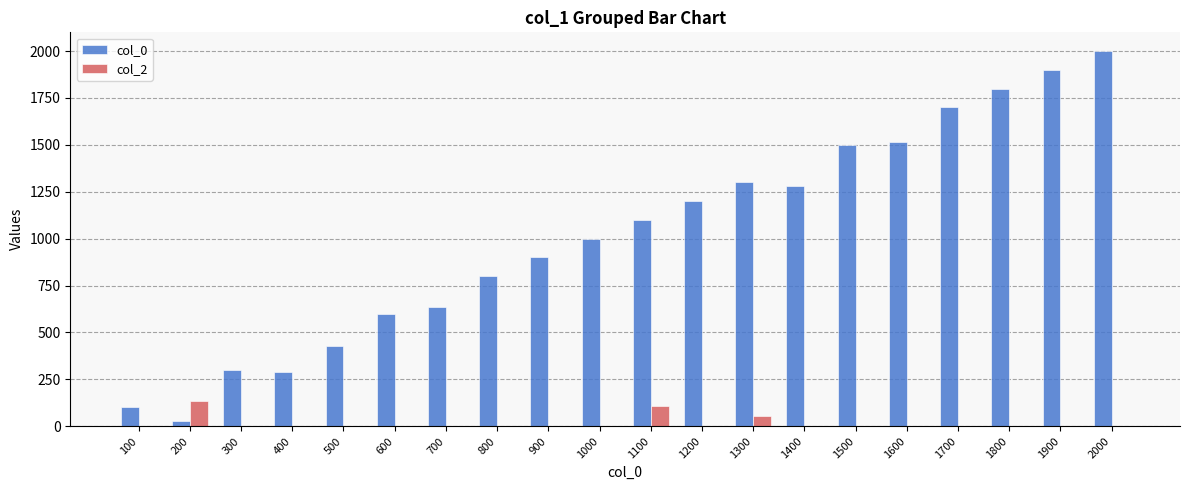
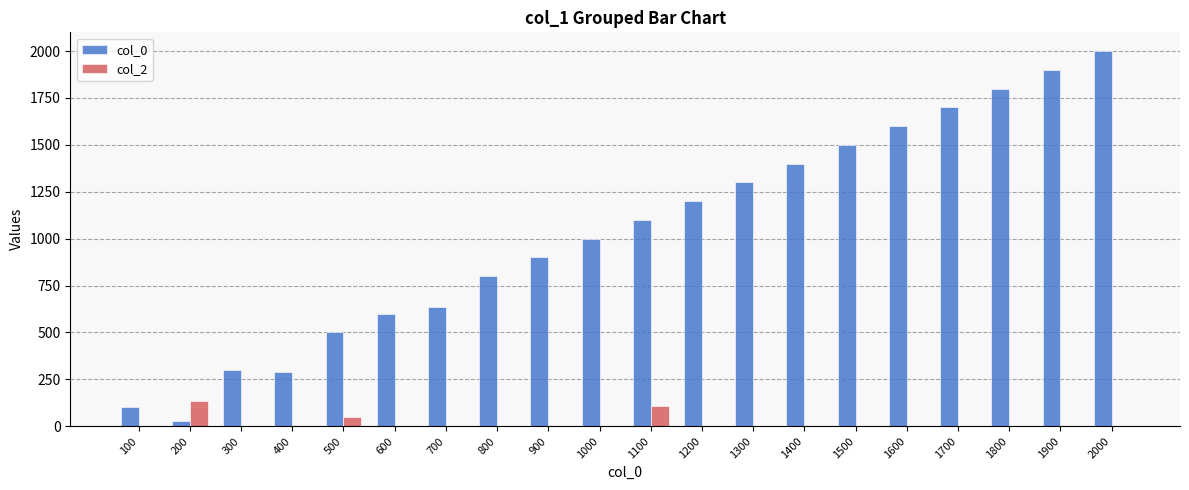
  {
    "col_0": {
      "100": 100,
      "200": 30,
      "300": 300,
      "400": 290,
-     "500": 430,
+     "500": 500,
      "600": 600,
      "700": 640,
      "800": 800,
      "900": 900,
      "1000": 1000,
      "1100": 1100,
      "1200": 1200,
      "1300": 1300,
-     "1400": 1280,
+     "1400": 1400,
      "1500": 1500,
-     "1600": 1510,
+     "1600": 1600,
      "1700": 1700,
      "1800": 1800,
      "1900": 1900,
      "2000": 2000
    },
    "col_2": {
      "100": 0,
      "200": 140,
      "300": 0,
      "400": 0,
-     "500": 0,
+     "500": 50,
      "600": 0,
      "700": 0,
      "800": 0,
      "900": 0,
      "1000": 0,
      "1100": 110,
      "1200": 0,
-     "1300": 60,
+     "1300": 0,
      "1400": 0,
      "1500": 0
    }
  }
